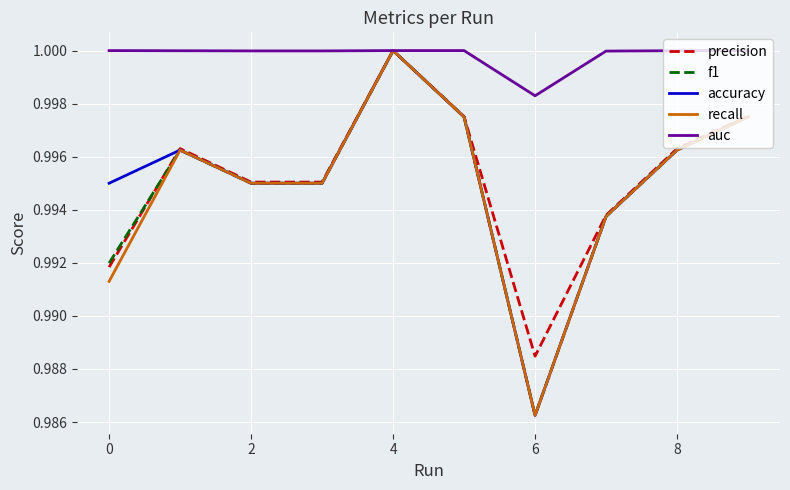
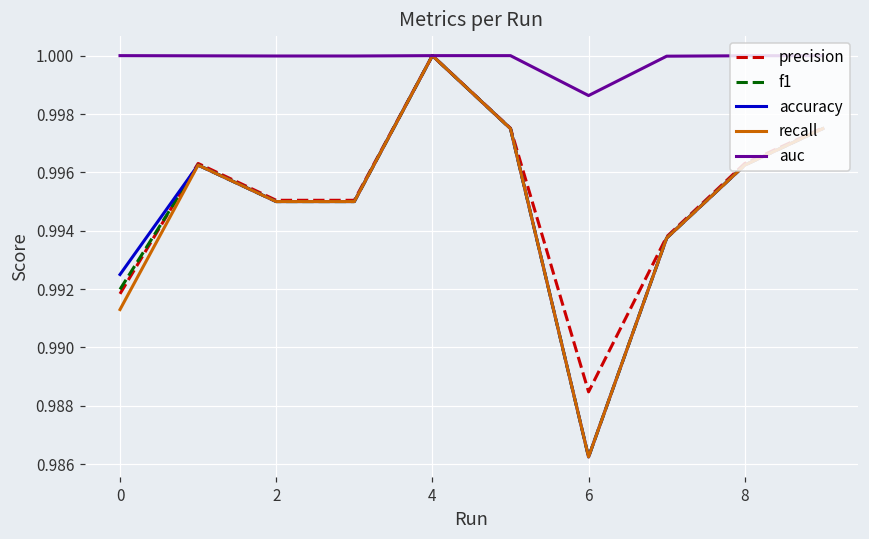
  {
    "precision": {
      "0": 0.9918,
      "6": 0.9885
    },
    "f1": {
      "0": 0.9920
    },
    "accuracy": {
-     "0": 0.9950
+     "0": 0.9925
    },
    "recall": {
      "0": 0.9913
    },
    "auc": {
      "0": 1.0000,
      "2": 1.0000,
-     "6": 0.9983
+     "6": 0.9986
    }
  }
